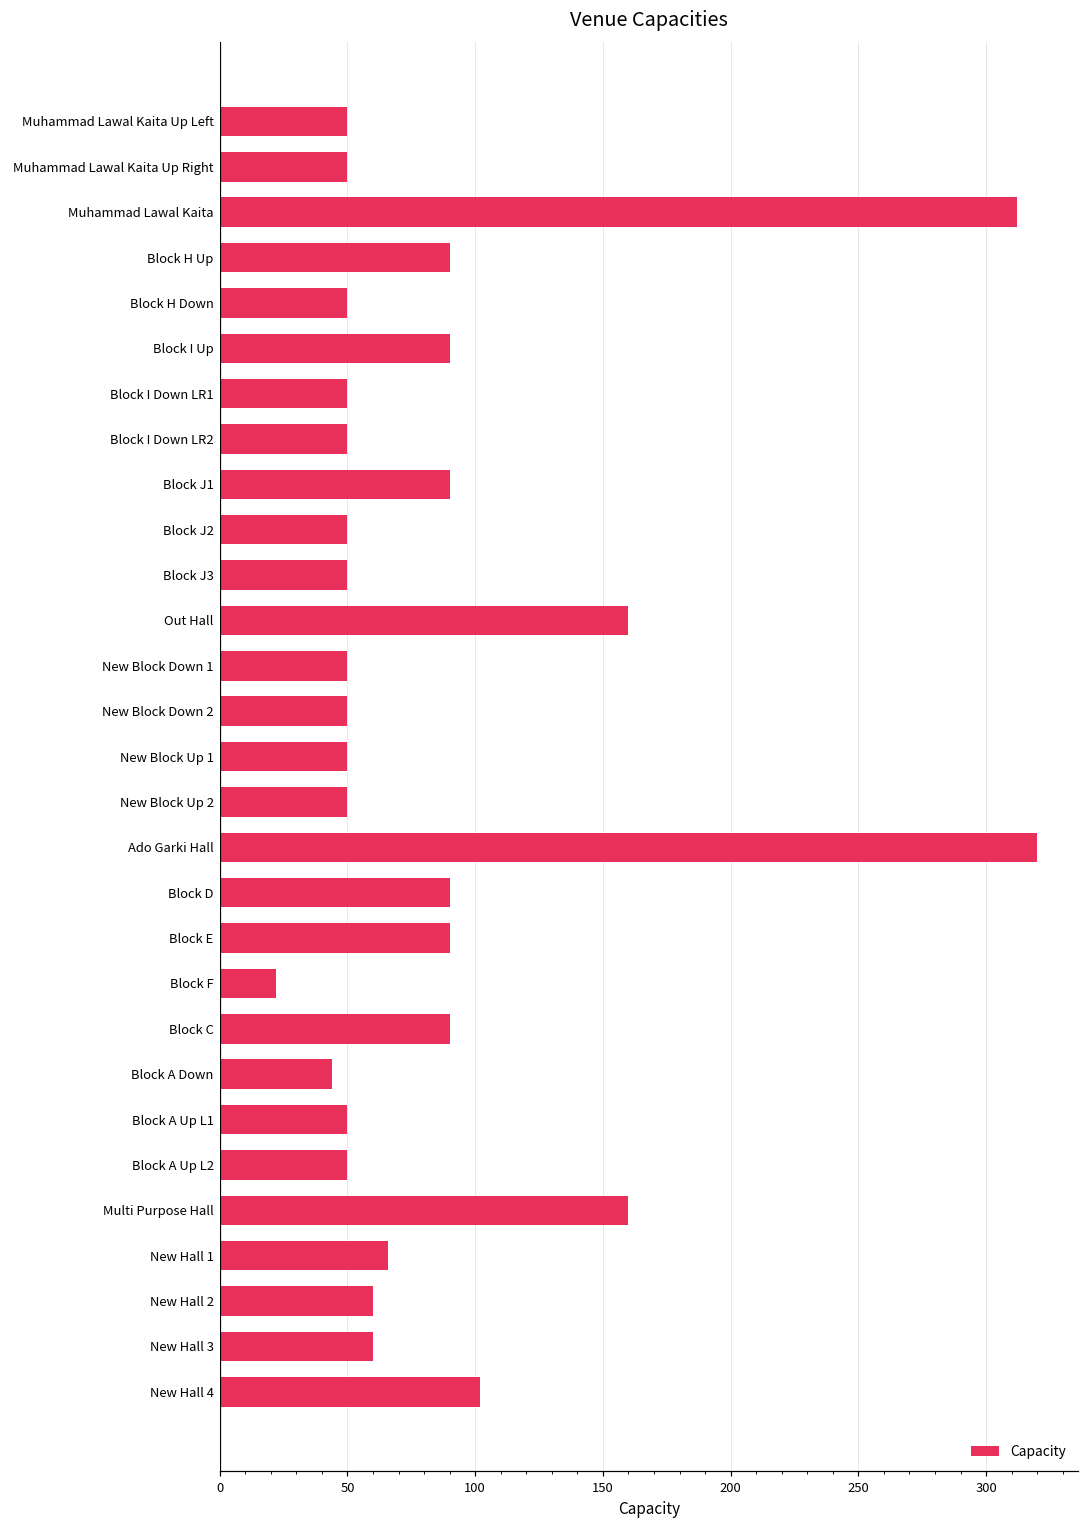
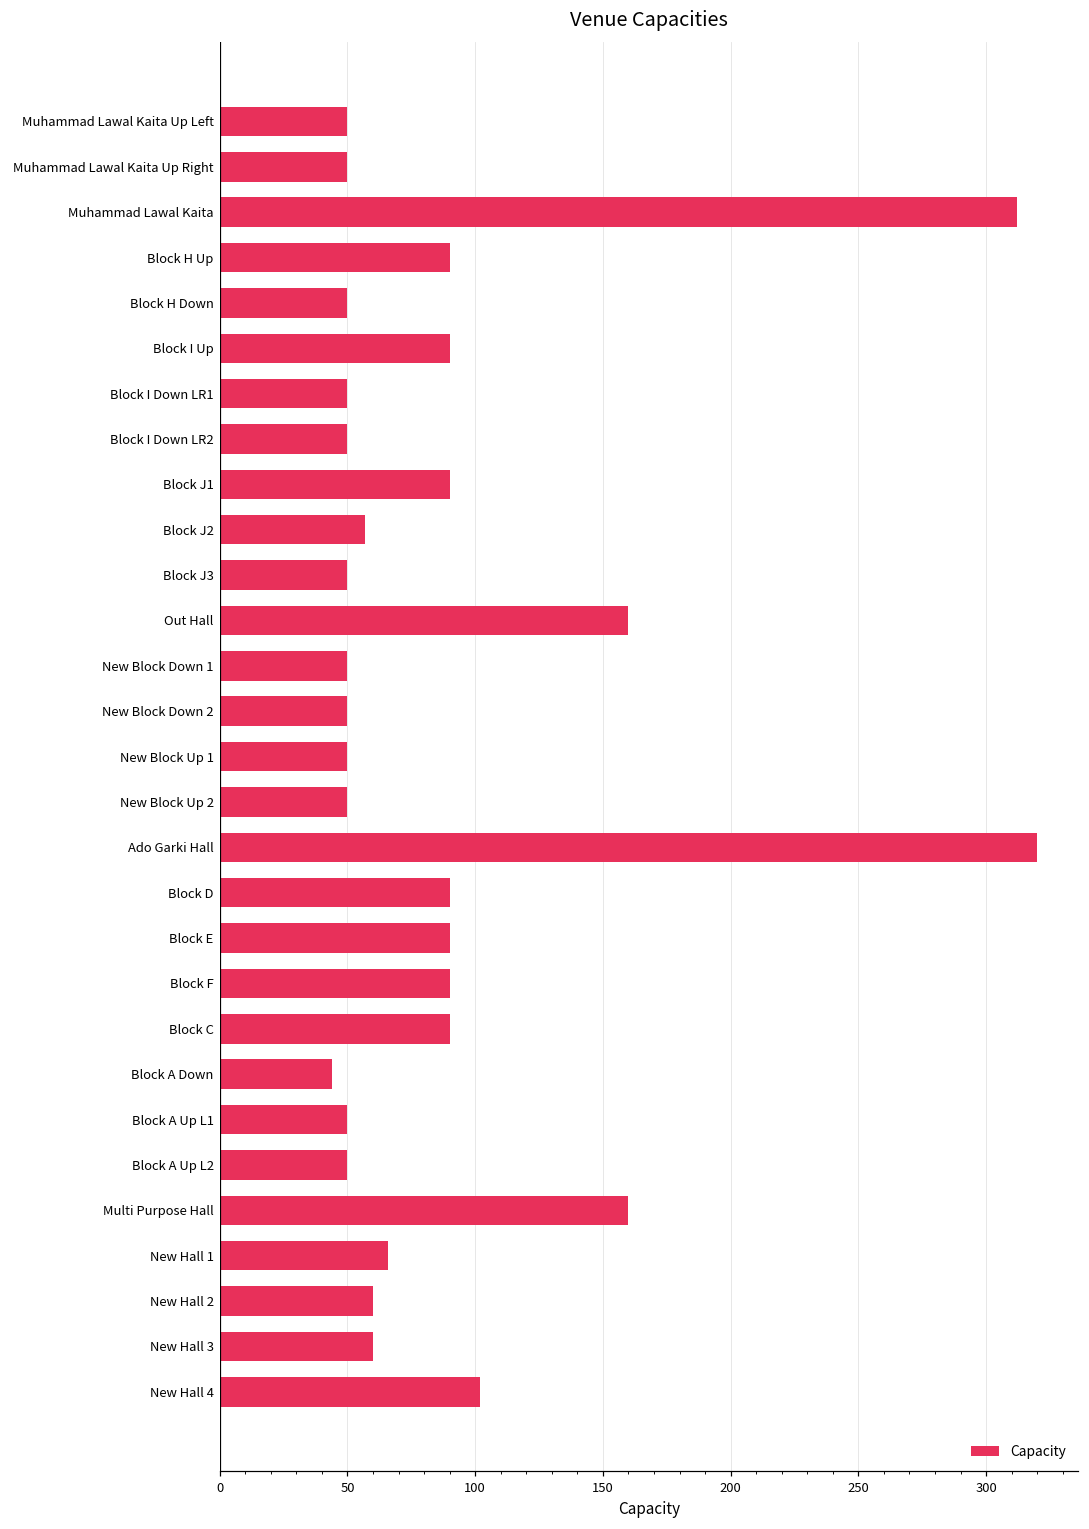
  {
    "Muhammad Lawal Kaita Up Left": 50,
    "Muhammad Lawal Kaita Up Right": 50,
    "Muhammad Lawal Kaita": 312,
    "Block H Up": 90,
    "Block H Down": 50,
    "Block I Up": 90,
    "Block I Down LR1": 50,
    "Block I Down LR2": 50,
    "Block J1": 90,
-   "Block J2": 50,
+   "Block J2": 57,
    "Block J3": 50,
    "Out Hall": 160,
    "New Block Down 1": 50,
    "New Block Down 2": 50,
    "New Block Up 1": 50,
    "New Block Up 2": 50,
    "Ado Garki Hall": 320,
    "Block D": 90,
    "Block E": 90,
-   "Block F": 22,
+   "Block F": 90,
    "Block C": 90,
    "Block A Down": 44,
    "Block A Up L1": 50,
    "Block A Up L2": 50,
    "Multi Purpose Hall": 160,
    "New Hall 1": 66,
    "New Hall 2": 60,
    "New Hall 3": 60,
    "New Hall 4": 102
  }
